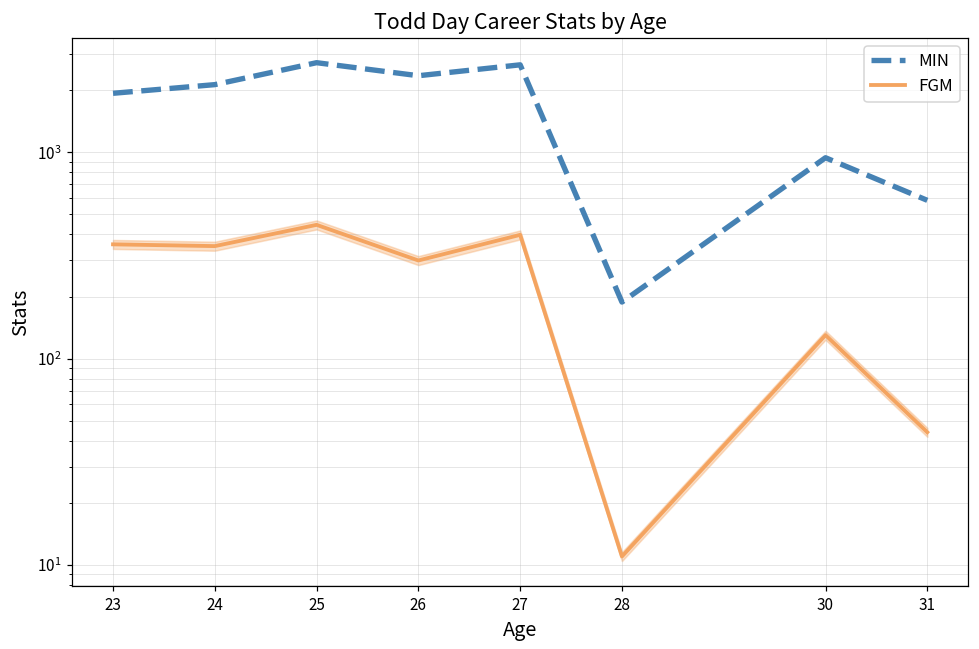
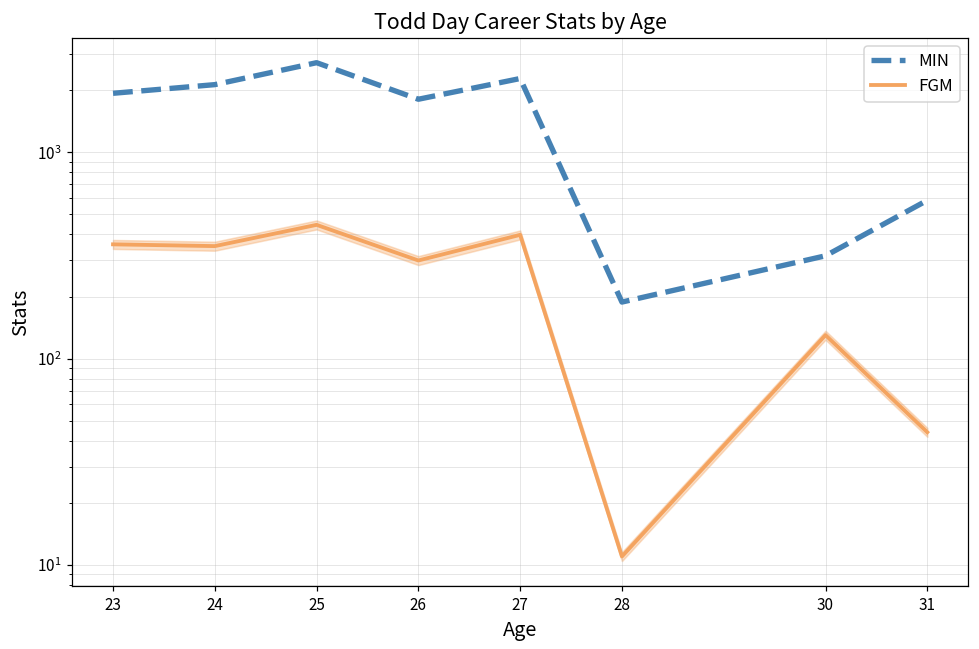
  {
    "MIN": {
      "23": 1900,
      "24": 2100,
      "25": 2700,
-     "26": 2300,
-     "27": 2700,
+     "26": 1800,
+     "27": 2300,
      "28": 190,
-     "30": 900,
+     "30": 320,
      "31": 590
    }
  }
